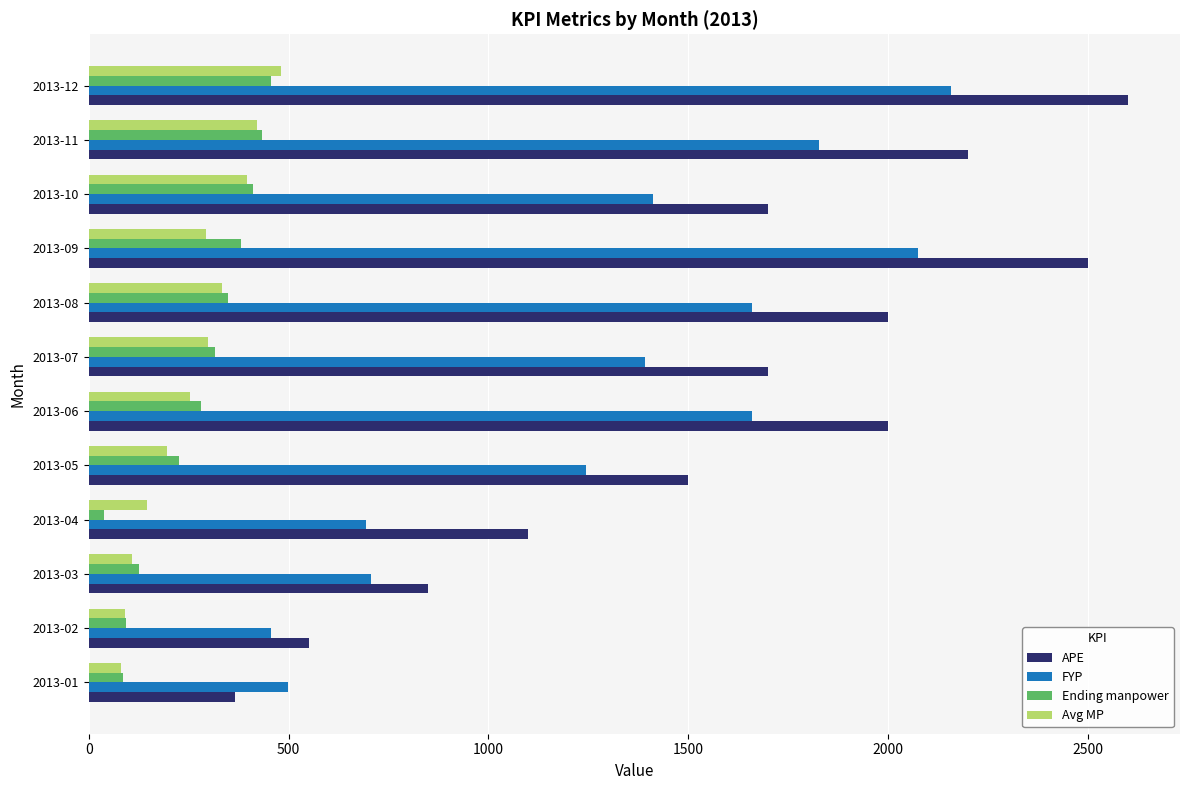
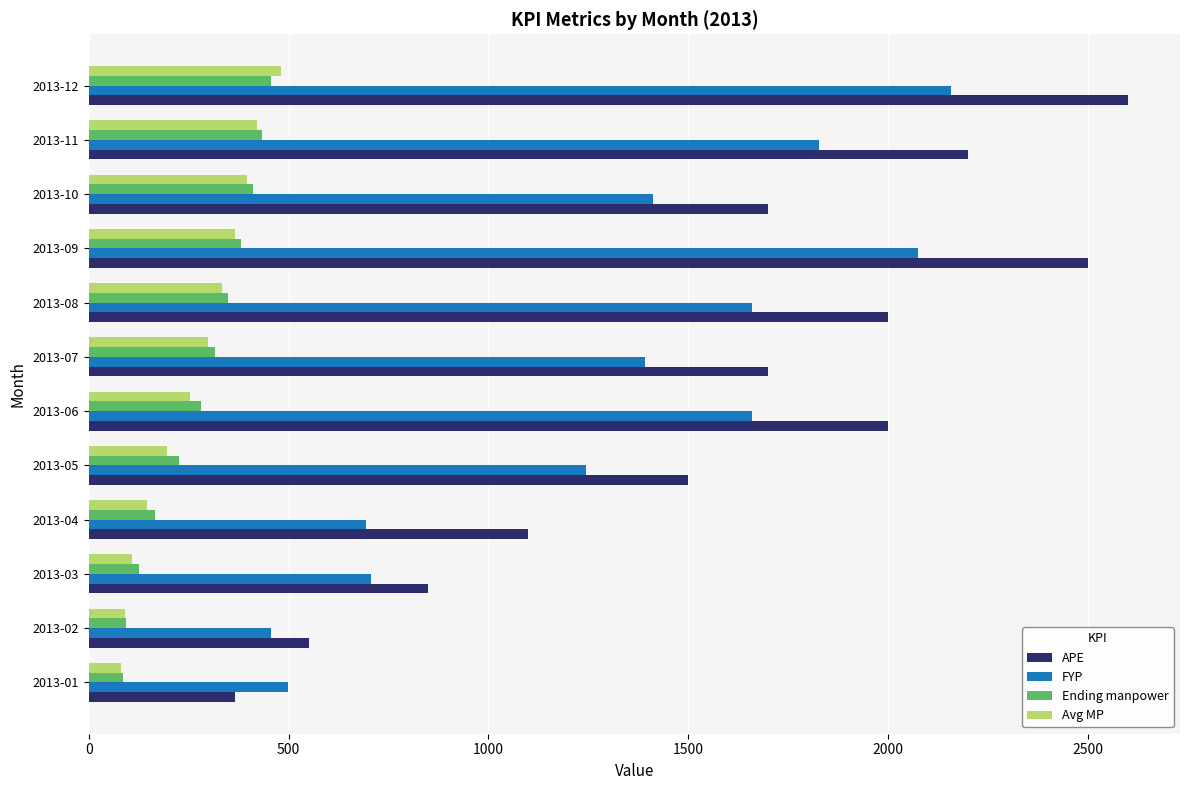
  {
    "APE": {
      "2013-12": 2600,
      "2013-11": 2200,
      "2013-10": 1700,
      "2013-09": 2500,
      "2013-08": 2000,
      "2013-07": 1700,
      "2013-06": 2000,
      "2013-05": 1500,
      "2013-04": 1100,
      "2013-03": 850,
      "2013-02": 550,
      "2013-01": 370
    },
    "FYP": {
      "2013-12": 2160,
      "2013-11": 1830,
      "2013-10": 1410,
      "2013-09": 2080,
      "2013-08": 1660,
      "2013-07": 1390,
      "2013-06": 1660,
      "2013-05": 1250,
      "2013-04": 690,
      "2013-03": 710,
      "2013-02": 460,
      "2013-01": 500
    },
    "Ending manpower": {
      "2013-12": 460,
      "2013-11": 430,
      "2013-10": 410,
      "2013-09": 380,
      "2013-08": 350,
      "2013-07": 320,
      "2013-06": 280,
      "2013-05": 230,
-     "2013-04": 40,
+     "2013-04": 170,
      "2013-03": 130,
      "2013-02": 90,
      "2013-01": 90
    },
    "Avg MP": {
      "2013-12": 480,
      "2013-11": 420,
      "2013-10": 400,
-     "2013-09": 290,
+     "2013-09": 370,
      "2013-08": 330,
      "2013-07": 300,
      "2013-06": 250,
      "2013-05": 200,
      "2013-04": 150,
      "2013-03": 110,
      "2013-02": 90,
      "2013-01": 80
    }
  }
